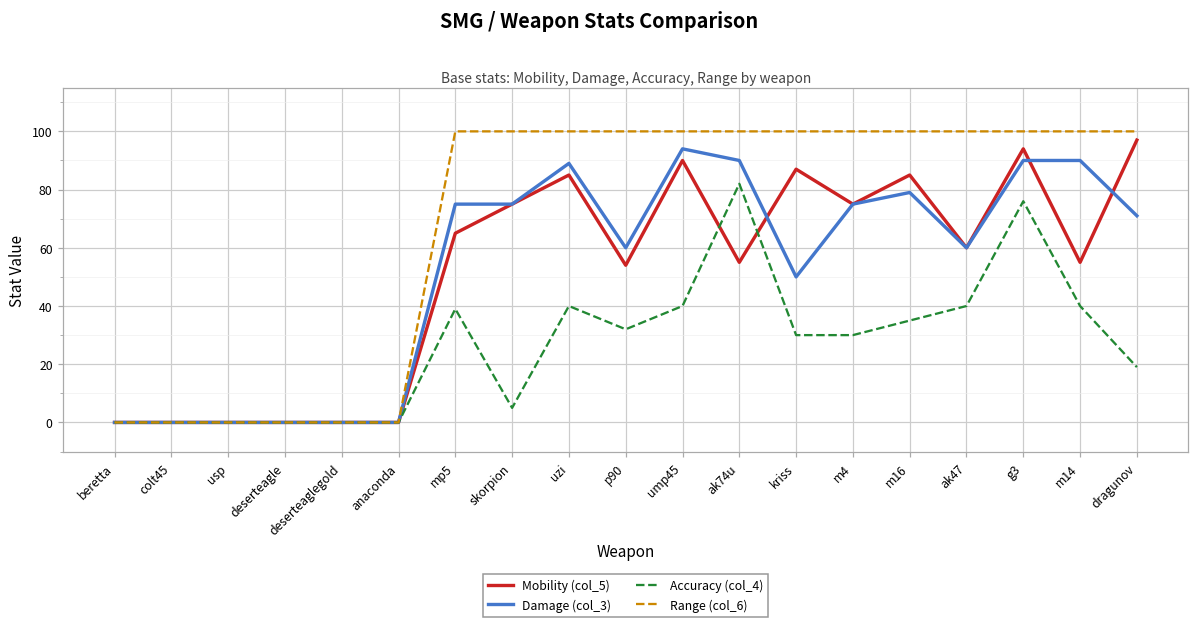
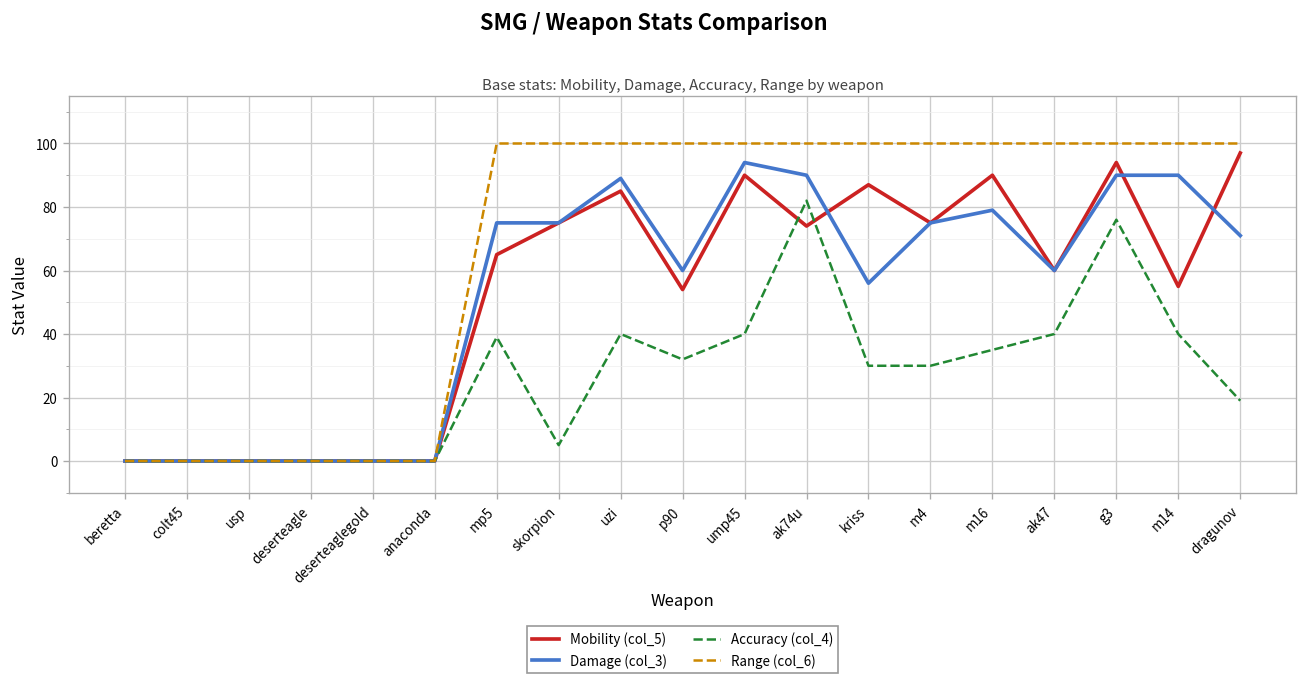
  {
    "Mobility (col_5)": {
      "mp5": 65,
      "uzi": 85,
      "p90": 54,
      "ump45": 90,
-     "ak74u": 55,
+     "ak74u": 74,
      "kriss": 87,
-     "m16": 85,
+     "m16": 90,
      "g3": 94,
      "m14": 55,
      "dragunov": 97
    },
    "Damage (col_3)": {
      "mp5": 75,
      "uzi": 89,
      "p90": 60,
      "ump45": 94,
      "ak74u": 90,
-     "kriss": 50,
+     "kriss": 56,
      "m16": 79,
      "g3": 90,
      "m14": 90,
      "dragunov": 71
    },
    "Accuracy (col_4)": {
      "mp5": 39,
      "skorpion": 5,
      "uzi": 40,
      "p90": 32,
      "ump45": 40,
      "ak74u": 82,
      "kriss": 30,
      "m4": 30,
      "m16": 35,
      "ak47": 40,
      "g3": 76,
      "m14": 40,
      "dragunov": 19
    },
    "Range (col_6)": {
      "mp5": 100,
      "skorpion": 100,
      "uzi": 100,
      "p90": 100,
      "ump45": 100,
      "ak74u": 100,
      "kriss": 100,
      "m4": 100,
      "m16": 100,
      "ak47": 100,
      "g3": 100,
      "m14": 100,
      "dragunov": 100
    }
  }
